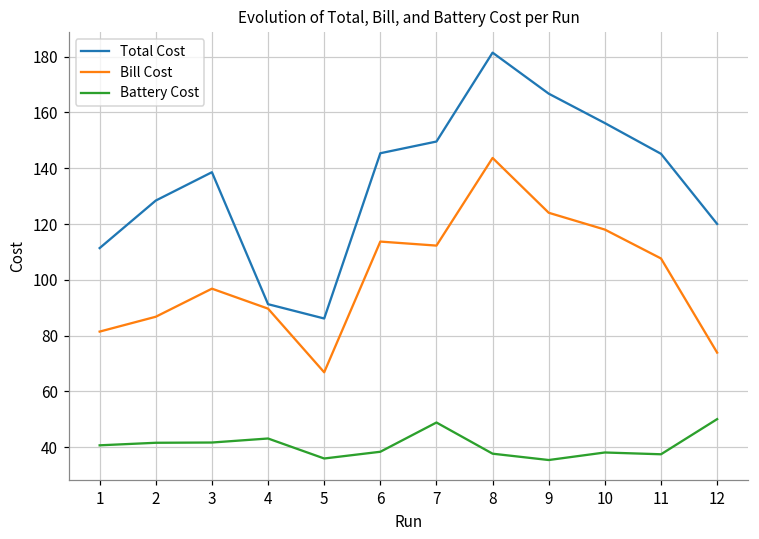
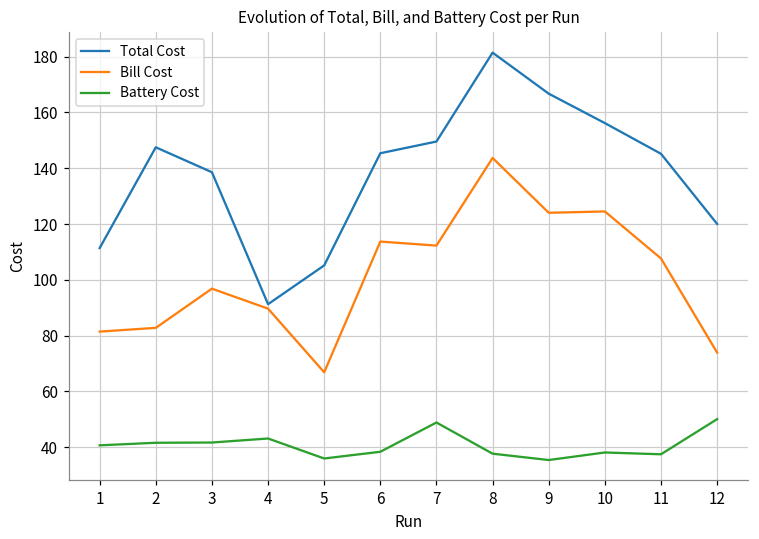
  {
    "Total Cost": {
      "1": 111,
-     "2": 128,
+     "2": 147,
      "3": 139,
      "4": 91,
-     "5": 86,
+     "5": 105,
      "6": 145,
      "7": 150,
      "8": 181,
      "9": 167,
      "10": 156,
      "11": 145,
      "12": 120
    },
    "Bill Cost": {
      "1": 81,
-     "2": 87,
+     "2": 83,
      "3": 97,
      "4": 90,
      "5": 67,
      "6": 114,
      "7": 112,
      "8": 144,
      "9": 124,
-     "10": 118,
+     "10": 125,
      "11": 108,
      "12": 74
    },
    "Battery Cost": {
      "1": 41,
      "2": 42,
      "3": 42,
      "4": 43,
      "5": 36,
      "6": 38,
      "7": 49,
      "8": 38,
      "9": 35,
      "10": 38,
      "11": 38,
      "12": 50
    }
  }
